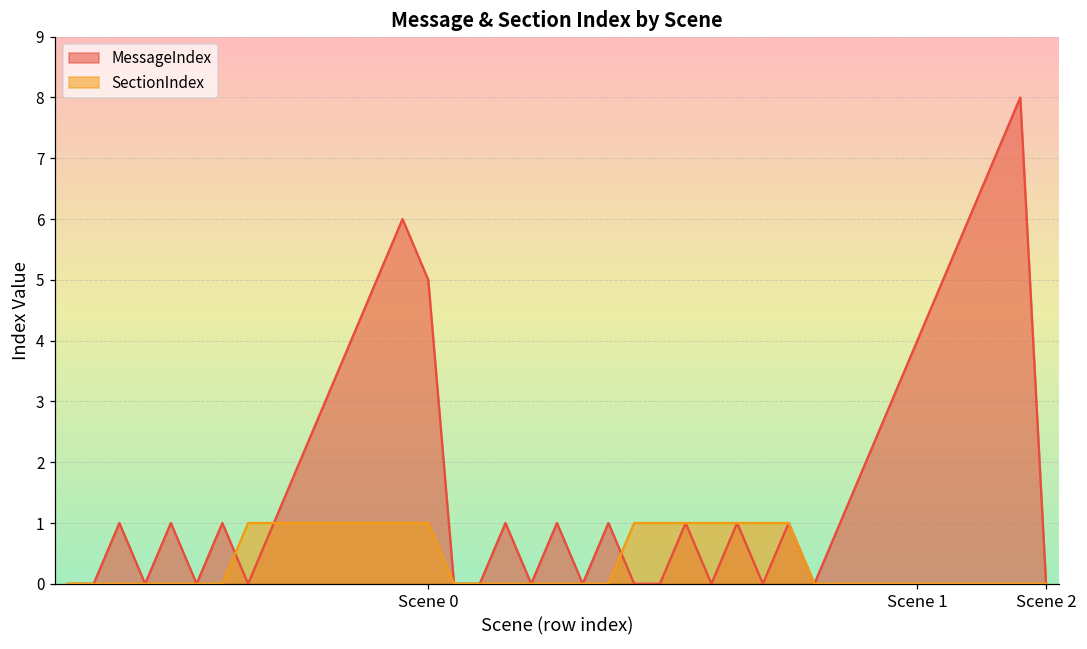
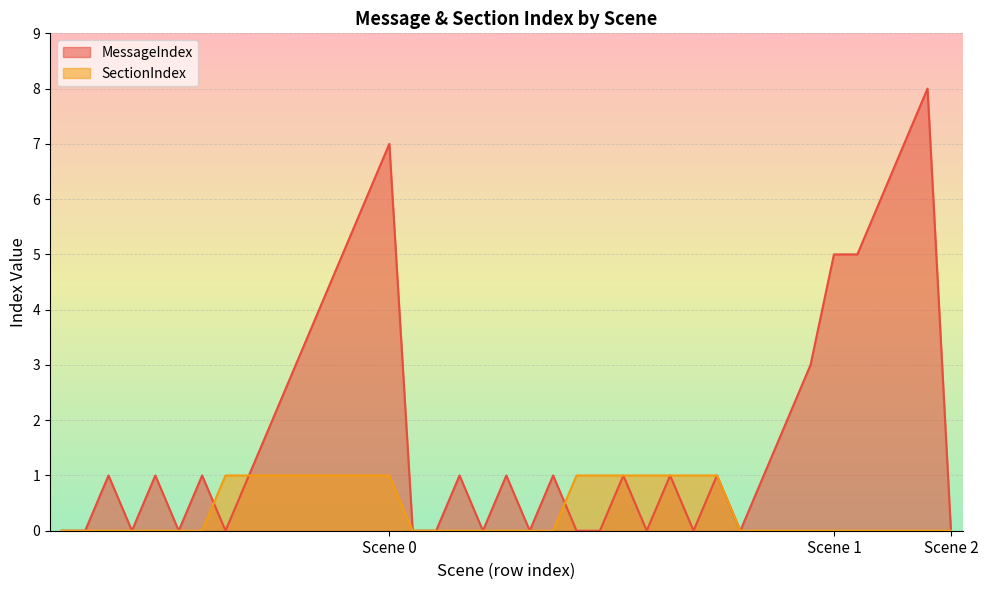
  {
    "MessageIndex": {
-     "Scene 0": 5,
-     "Scene 1": 4
+     "Scene 0": 7,
+     "Scene 1": 5
    },
    "SectionIndex": {
      "Scene 0": 1,
      "Scene 1": 0
    }
  }
